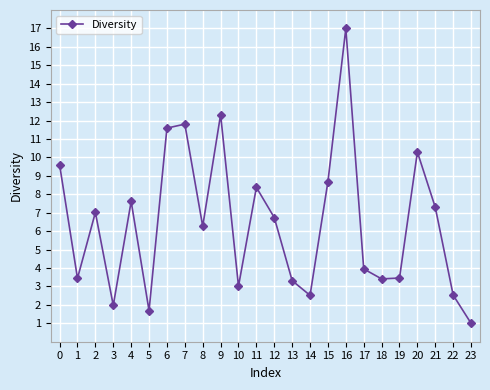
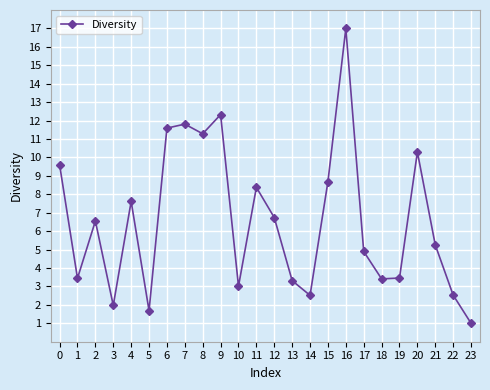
  {
    "0": 9.6,
    "1": 3.4,
-   "2": 7.0,
+   "2": 6.5,
    "3": 2.0,
    "4": 7.6,
    "5": 1.7,
    "6": 11.6,
    "7": 11.8,
-   "8": 6.3,
+   "8": 11.3,
    "9": 12.3,
    "10": 3.0,
    "11": 8.4,
    "12": 6.7,
    "13": 3.3,
    "14": 2.5,
    "15": 8.7,
    "16": 17.0,
-   "17": 4.0,
+   "17": 4.9,
    "18": 3.4,
    "19": 3.5,
    "20": 10.3,
-   "21": 7.3,
+   "21": 5.3,
    "22": 2.5,
    "23": 1.0
  }
